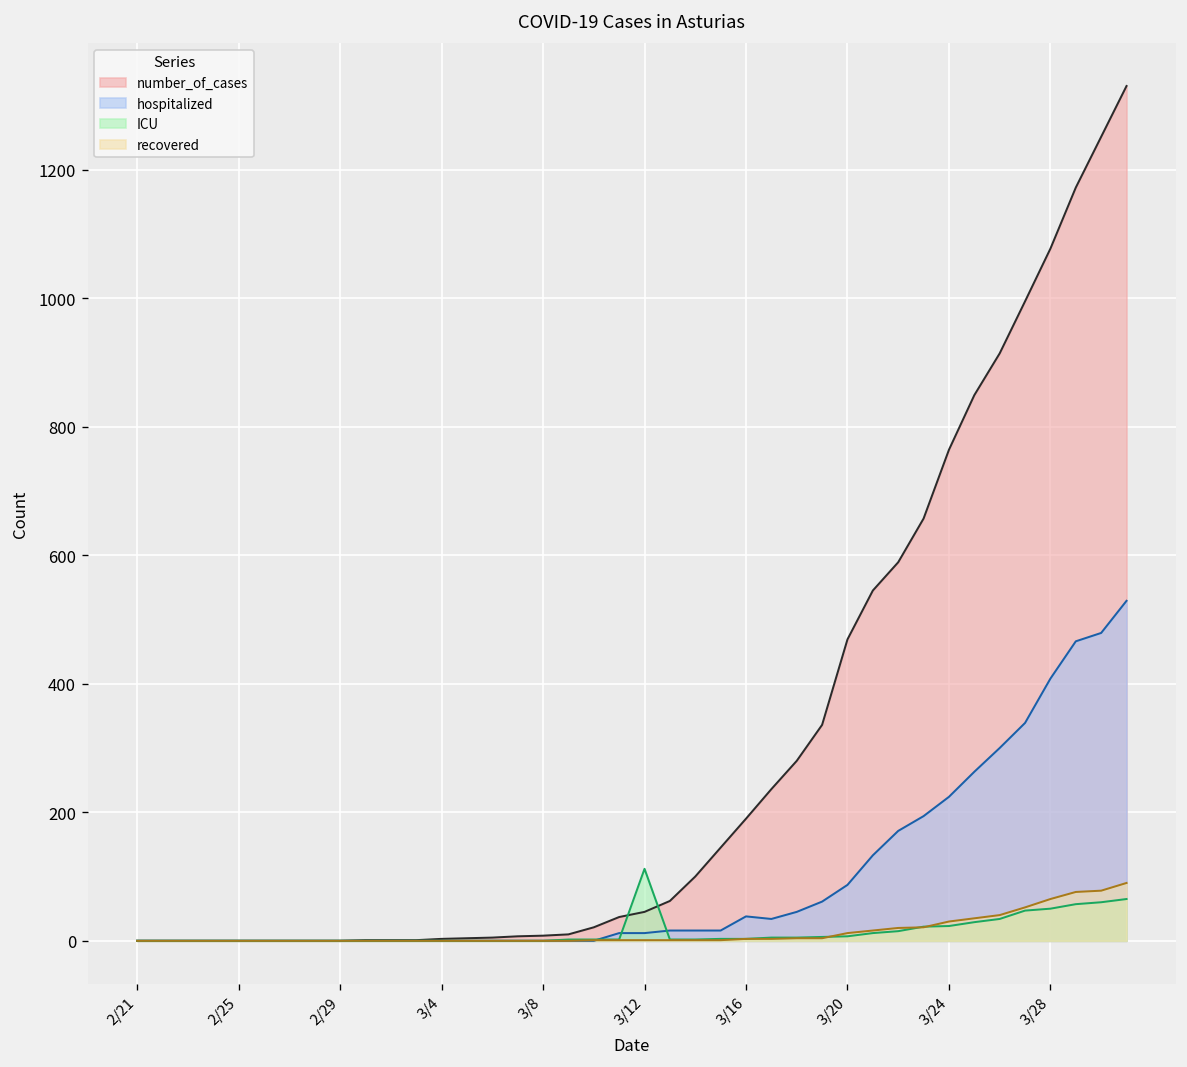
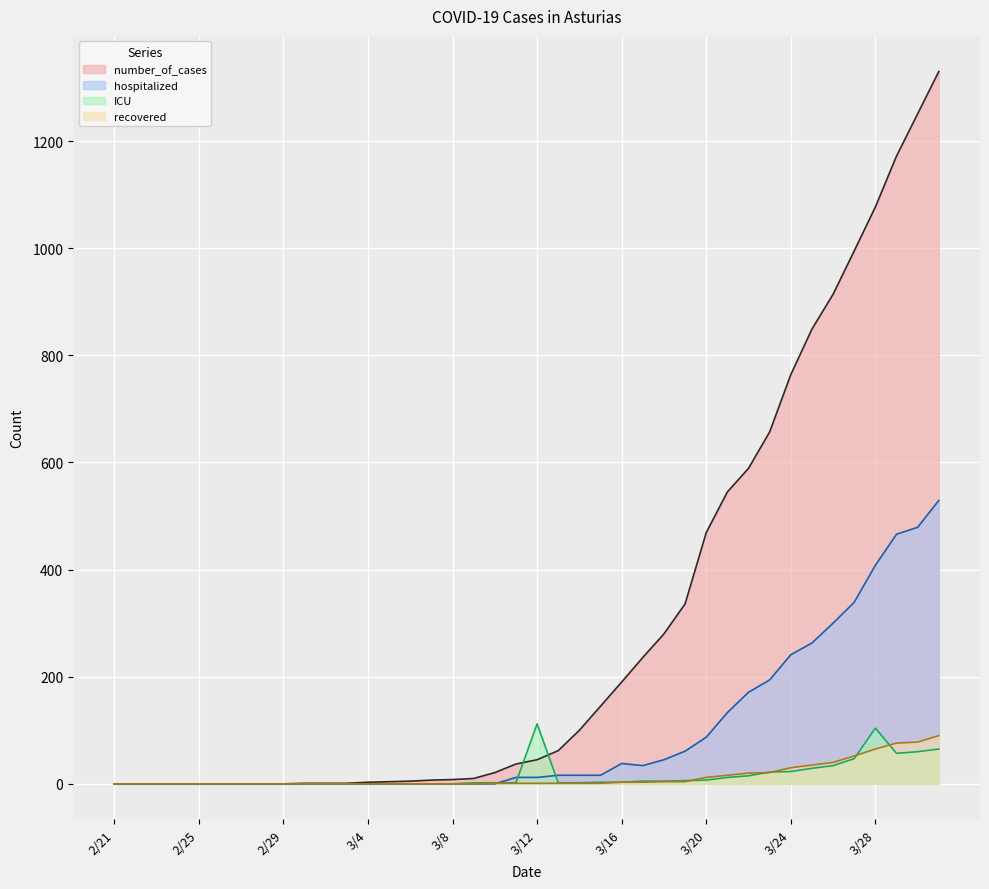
  {
    "hospitalized": {
      "3/12": 10,
      "3/16": 40,
      "3/20": 90,
-     "3/24": 220,
+     "3/24": 240,
      "3/28": 410
    },
    "ICU": {
      "3/12": 110,
      "3/20": 10,
      "3/24": 20,
-     "3/28": 50
+     "3/28": 100
    }
  }
